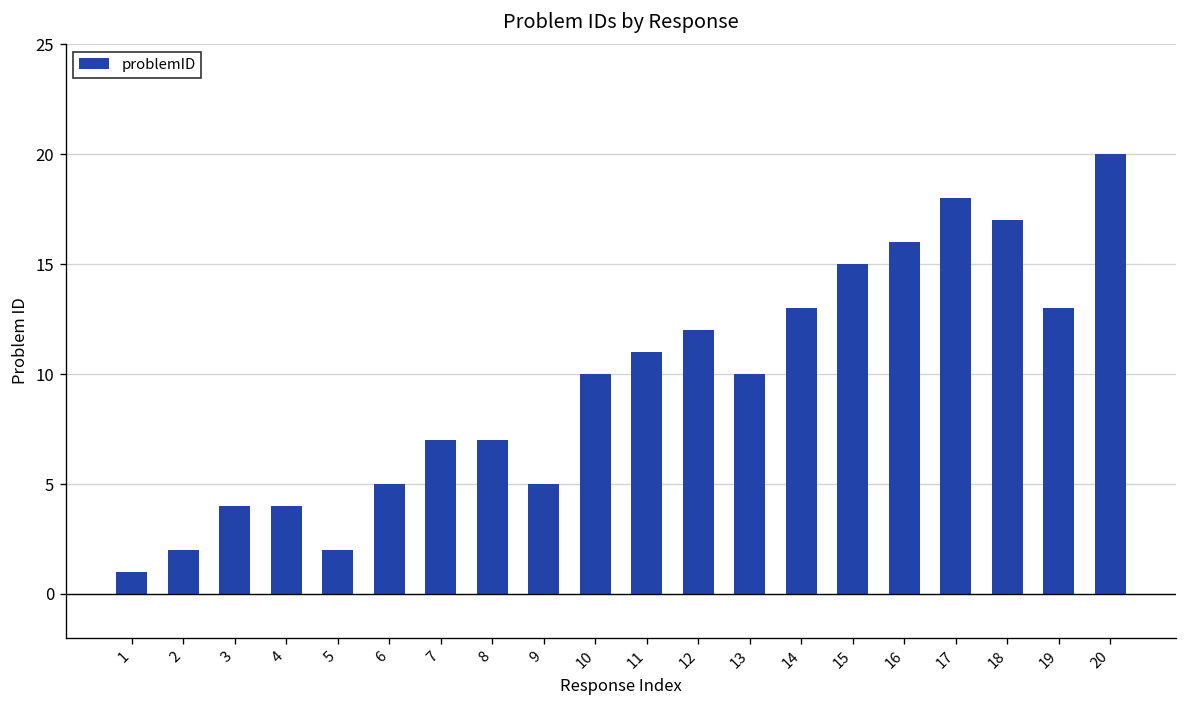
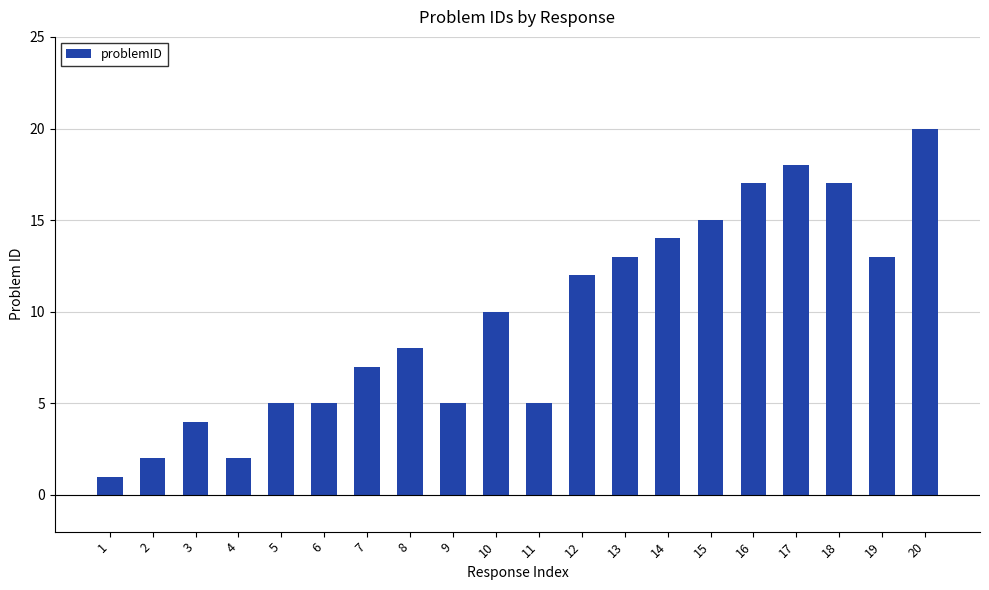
  {
    "1": 1,
    "2": 2,
    "3": 4,
-   "4": 4,
-   "5": 2,
+   "4": 2,
+   "5": 5,
    "6": 5,
    "7": 7,
-   "8": 7,
+   "8": 8,
    "9": 5,
    "10": 10,
-   "11": 11,
+   "11": 5,
    "12": 12,
-   "13": 10,
-   "14": 13,
+   "13": 13,
+   "14": 14,
    "15": 15,
-   "16": 16,
+   "16": 17,
    "17": 18,
    "18": 17,
    "19": 13,
    "20": 20
  }
